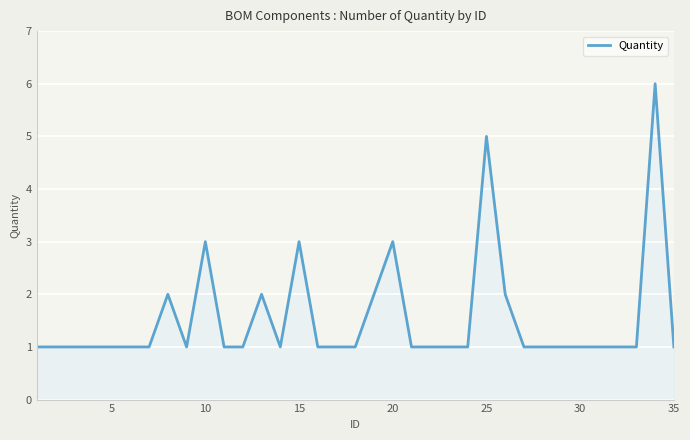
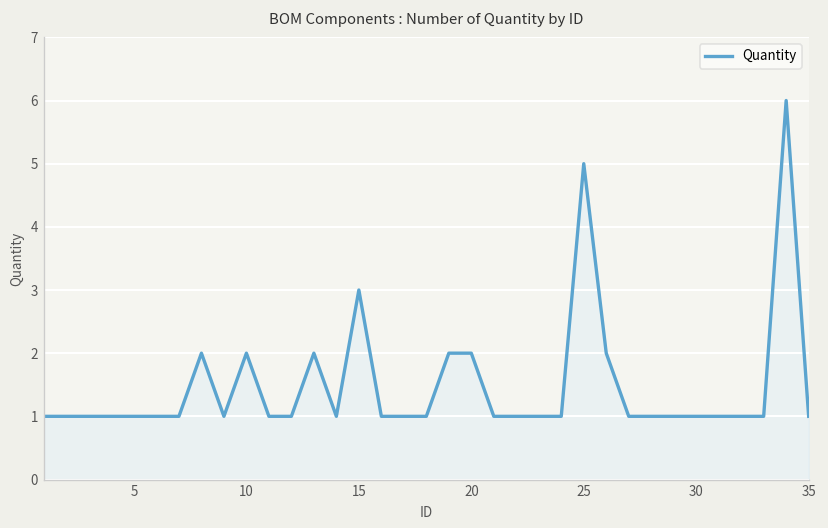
  {
    "5": 1,
-   "10": 3,
+   "10": 2,
    "15": 3,
-   "20": 3,
+   "20": 2,
    "25": 5,
    "30": 1,
    "35": 1
  }
